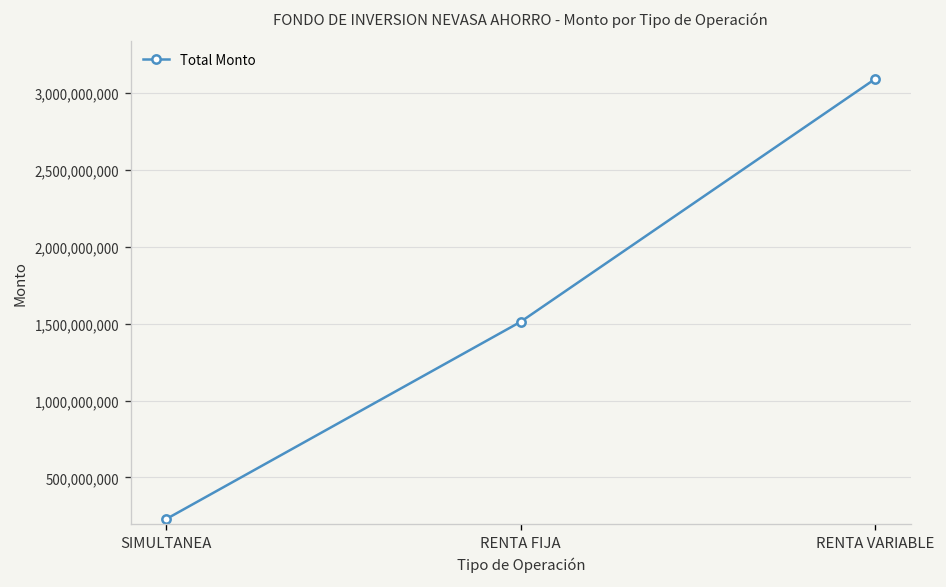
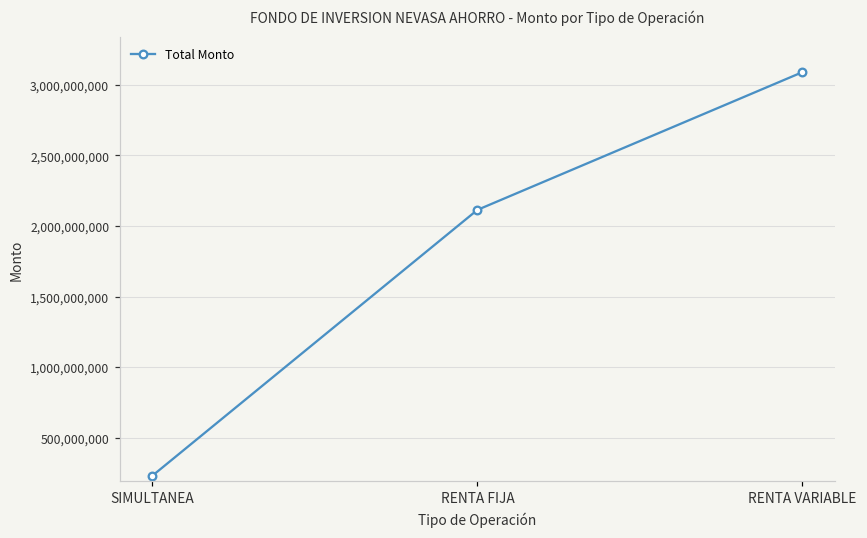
  {
    "SIMULTANEA": "230,000,000",
-   "RENTA FIJA": "1,510,000,000",
+   "RENTA FIJA": "2,110,000,000",
    "RENTA VARIABLE": "3,090,000,000"
  }
